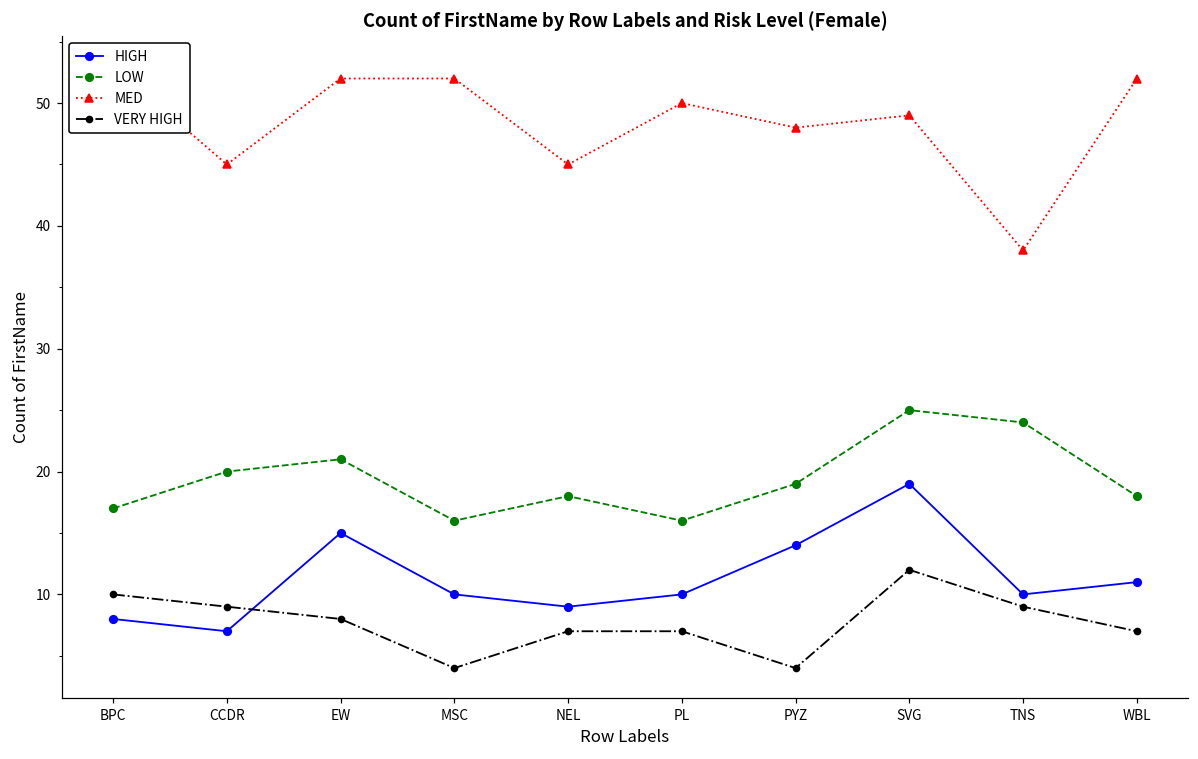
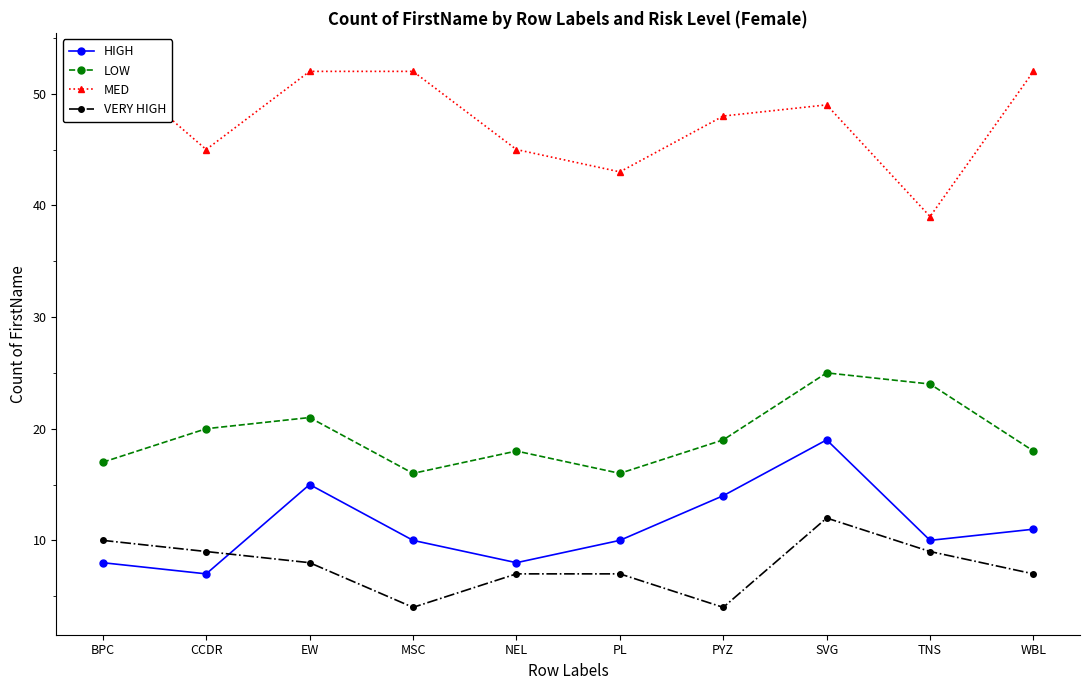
  {
    "HIGH": {
      "BPC": 8,
      "CCDR": 7,
      "EW": 15,
      "MSC": 10,
-     "NEL": 9,
+     "NEL": 8,
      "PL": 10,
      "PYZ": 14,
      "SVG": 19,
      "TNS": 10,
      "WBL": 11
    },
    "LOW": {
      "BPC": 17,
      "CCDR": 20,
      "EW": 21,
      "MSC": 16,
      "NEL": 18,
      "PL": 16,
      "PYZ": 19,
      "SVG": 25,
      "TNS": 24,
      "WBL": 18
    },
    "MED": {
      "CCDR": 45,
      "EW": 52,
      "MSC": 52,
      "NEL": 45,
-     "PL": 50,
+     "PL": 43,
      "PYZ": 48,
      "SVG": 49,
-     "TNS": 38,
+     "TNS": 39,
      "WBL": 52
    },
    "VERY HIGH": {
      "BPC": 10,
      "CCDR": 9,
      "EW": 8,
      "MSC": 4,
      "NEL": 7,
      "PL": 7,
      "PYZ": 4,
      "SVG": 12,
      "TNS": 9,
      "WBL": 7
    }
  }
